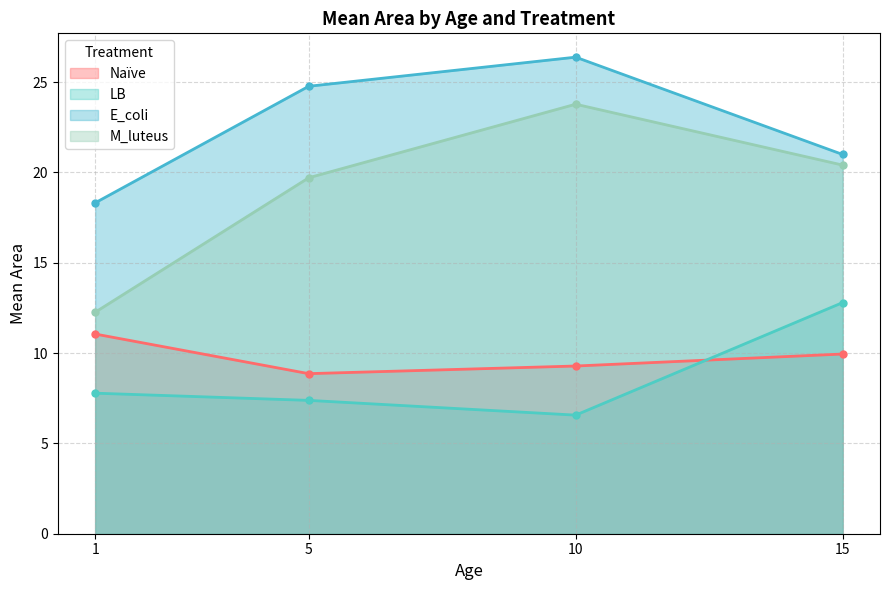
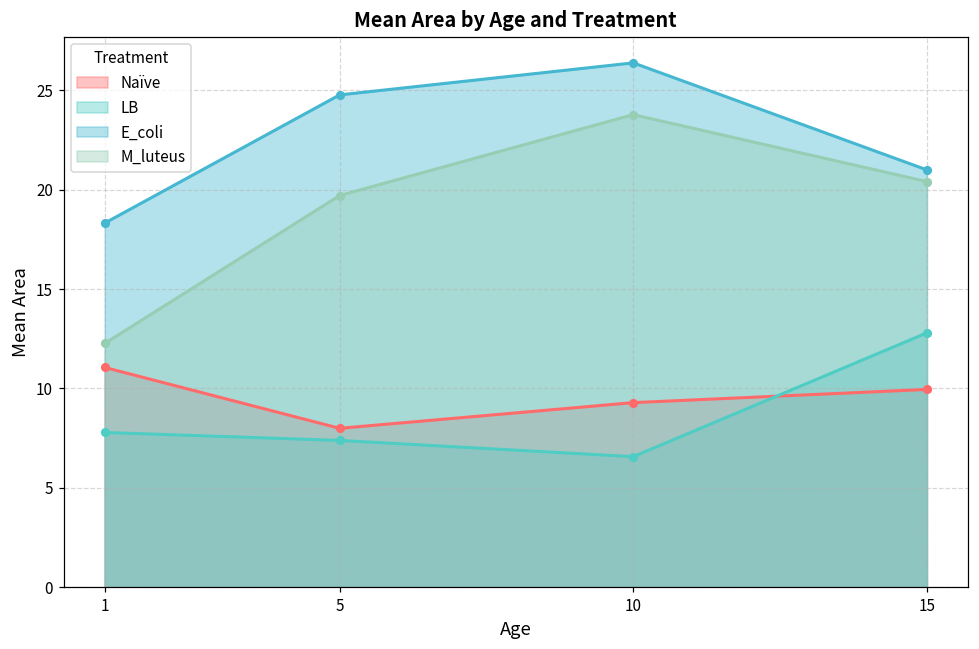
  {
    "Naïve": {
      "1": 11.1,
-     "5": 8.9,
+     "5": 8.0,
      "10": 9.3,
      "15": 9.9
    }
  }
